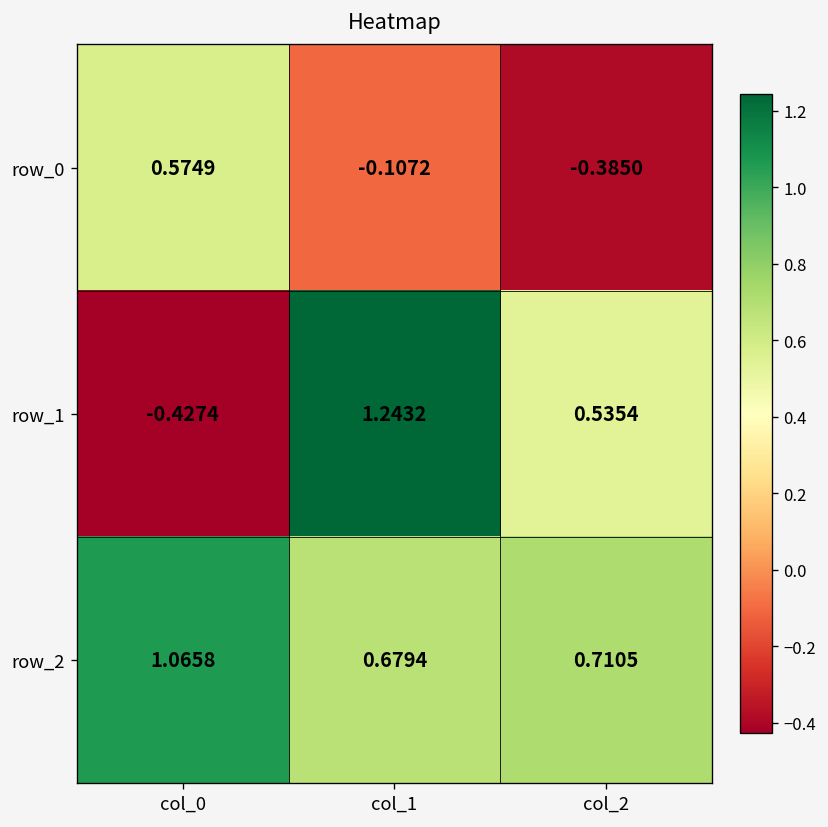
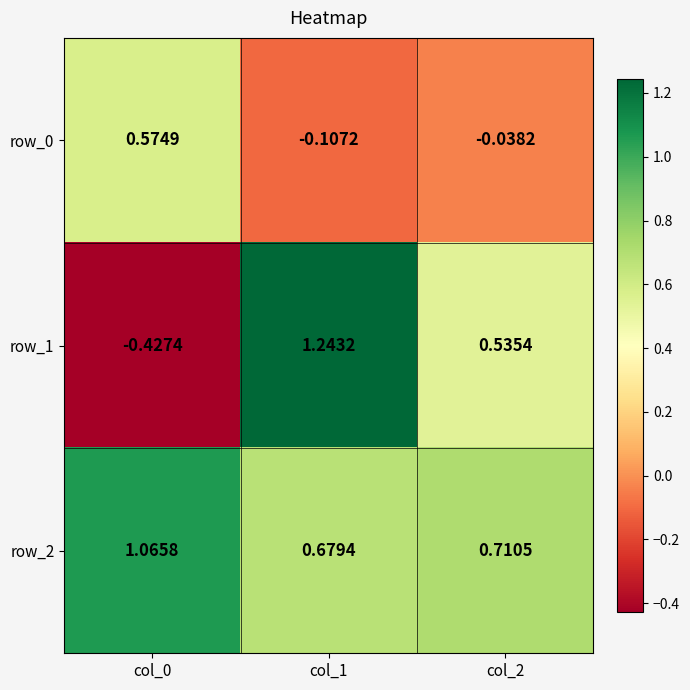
  {
    "row_0": {
      "col_0": 0.5749,
      "col_1": -0.1072,
-     "col_2": -0.3850
+     "col_2": -0.0382
    },
    "row_1": {
      "col_0": -0.4274,
      "col_1": 1.2432,
      "col_2": 0.5354
    },
    "row_2": {
      "col_0": 1.0658,
      "col_1": 0.6794,
      "col_2": 0.7105
    }
  }
